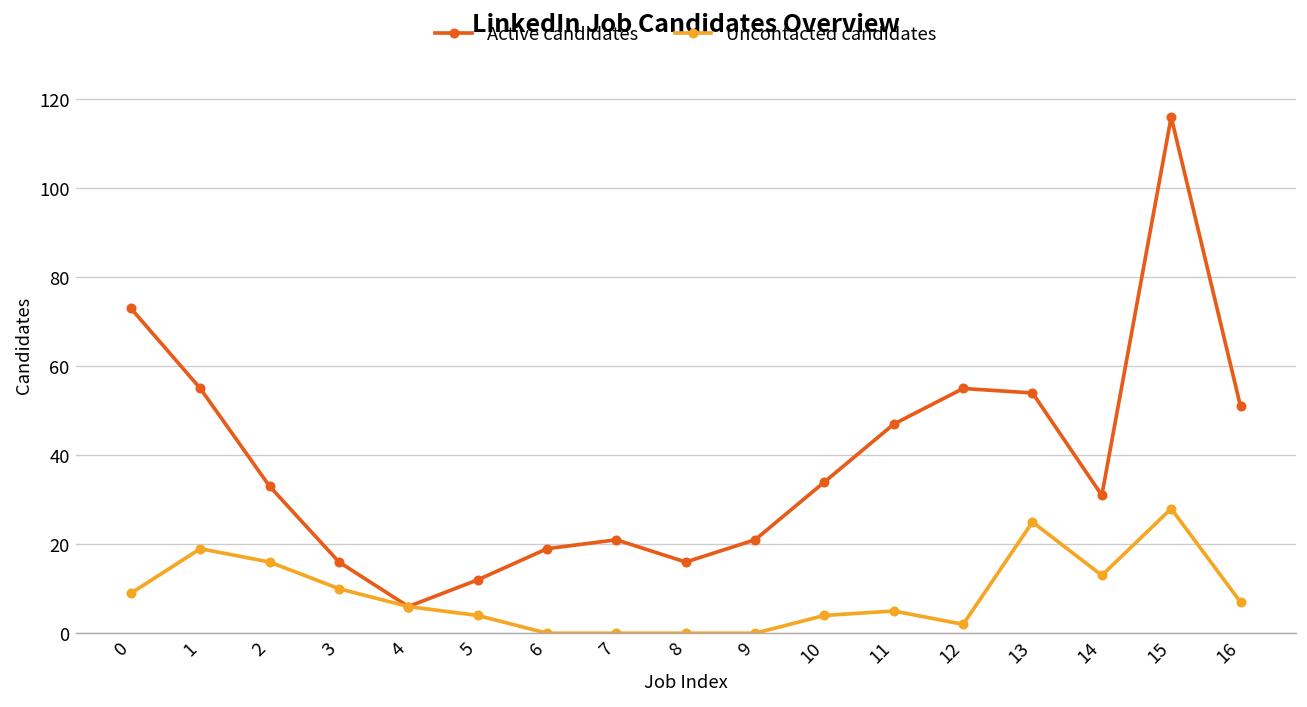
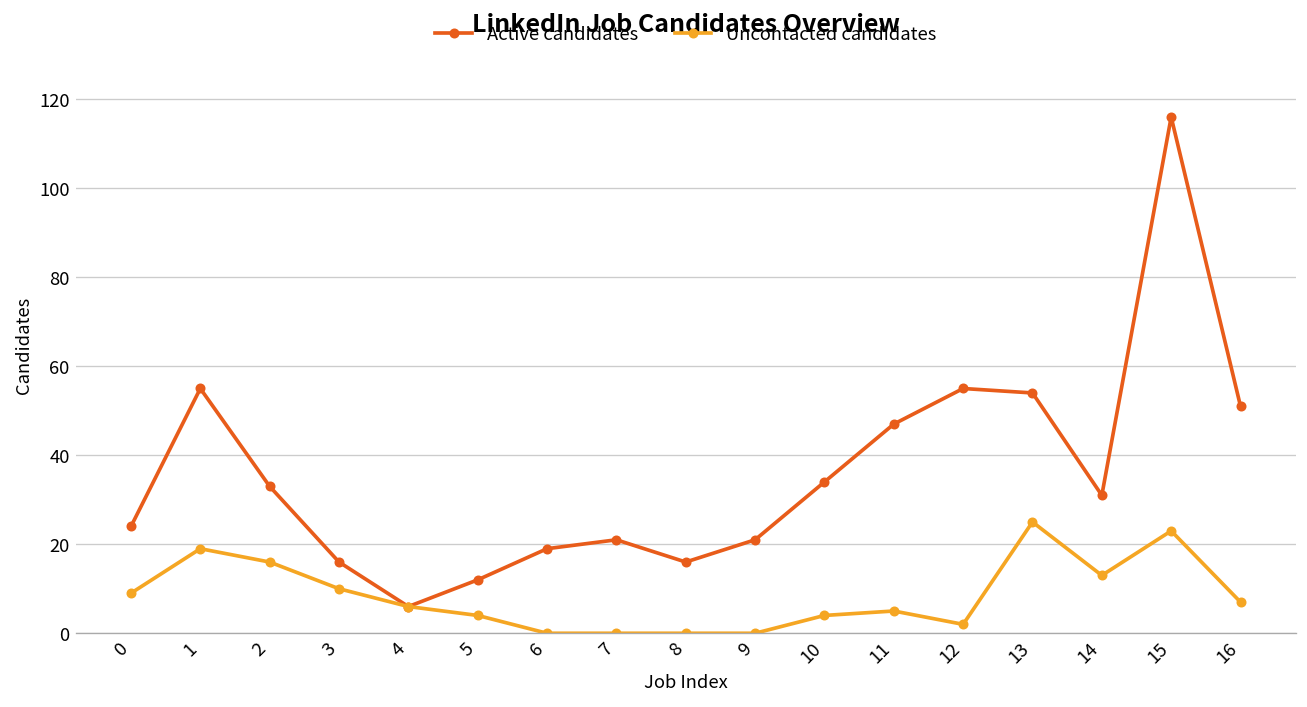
  {
    "Active candidates": {
-     "0": 73,
+     "0": 24,
      "1": 55,
      "2": 33,
      "3": 16,
      "5": 12,
      "6": 19,
      "7": 21,
      "8": 16,
      "9": 21,
      "10": 34,
      "11": 47,
      "12": 55,
      "13": 54,
      "14": 31,
      "15": 116,
      "16": 51
    },
    "Uncontacted candidates": {
      "0": 9,
      "1": 19,
      "2": 16,
      "3": 10,
      "5": 4,
      "6": 0,
      "7": 0,
      "8": 0,
      "9": 0,
      "10": 4,
      "11": 5,
      "12": 2,
      "13": 25,
      "14": 13,
-     "15": 28,
+     "15": 23,
      "16": 7
    }
  }
